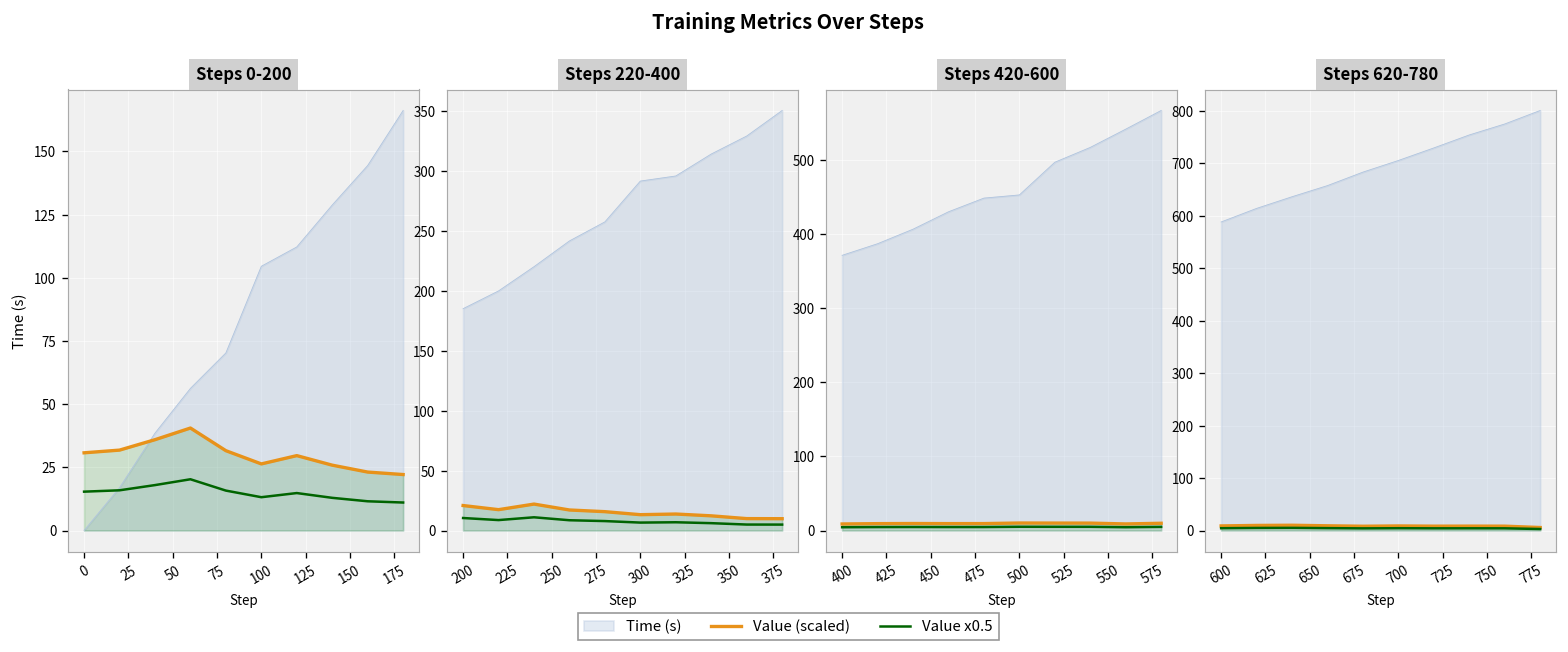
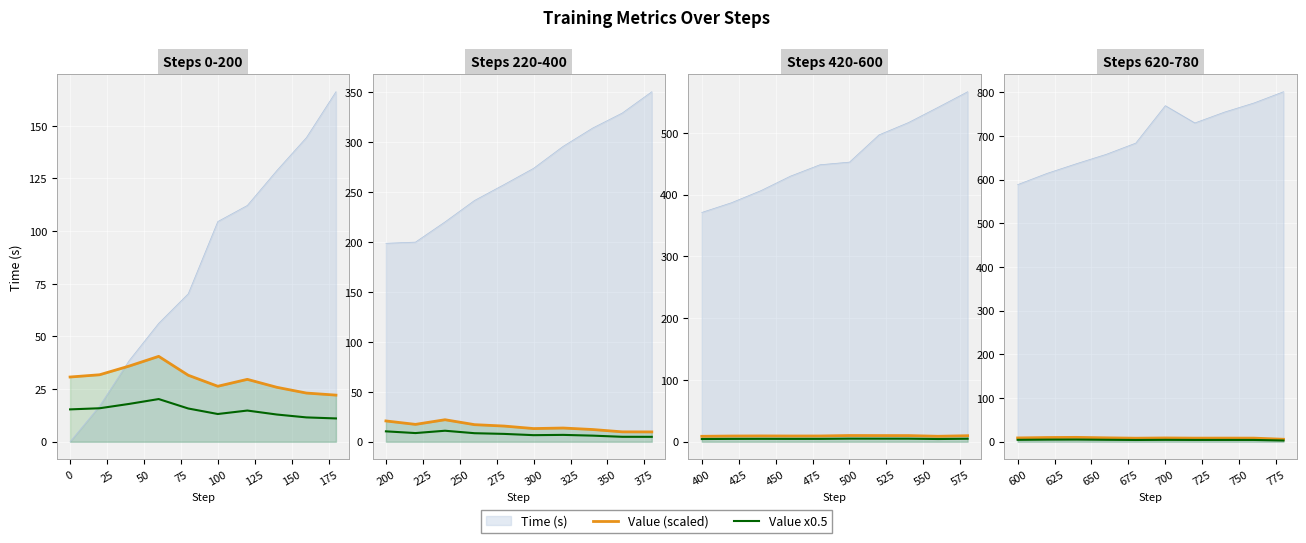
  {
    "Steps 0-200": {
      "Time (s)": {
        "0": 0,
        "100": 105
      },
      "Value (scaled)": {
        "0": 31,
        "100": 26
      },
      "Value x0.5": {
        "0": 15,
        "100": 13
      }
    },
    "Steps 220-400": {
      "Time (s)": {
-       "200": 190,
-       "300": 290
+       "200": 200,
+       "300": 270
      },
      "Value (scaled)": {
        "200": 20,
        "300": 10
      },
      "Value x0.5": {
        "200": 10,
        "300": 10
      }
    },
    "Steps 420-600": {
      "Time (s)": {
        "400": 370,
        "500": 450
      },
      "Value (scaled)": {
        "400": 10,
        "500": 10
      },
      "Value x0.5": {
        "400": 0,
        "500": 10
      }
    },
    "Steps 620-780": {
      "Time (s)": {
        "600": 590,
-       "700": 710
+       "700": 770
      }
    }
  }
